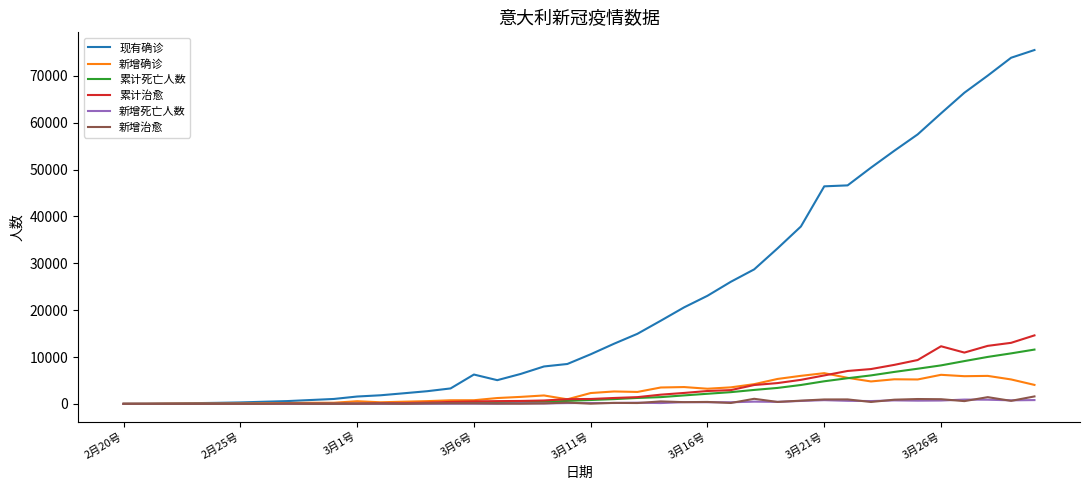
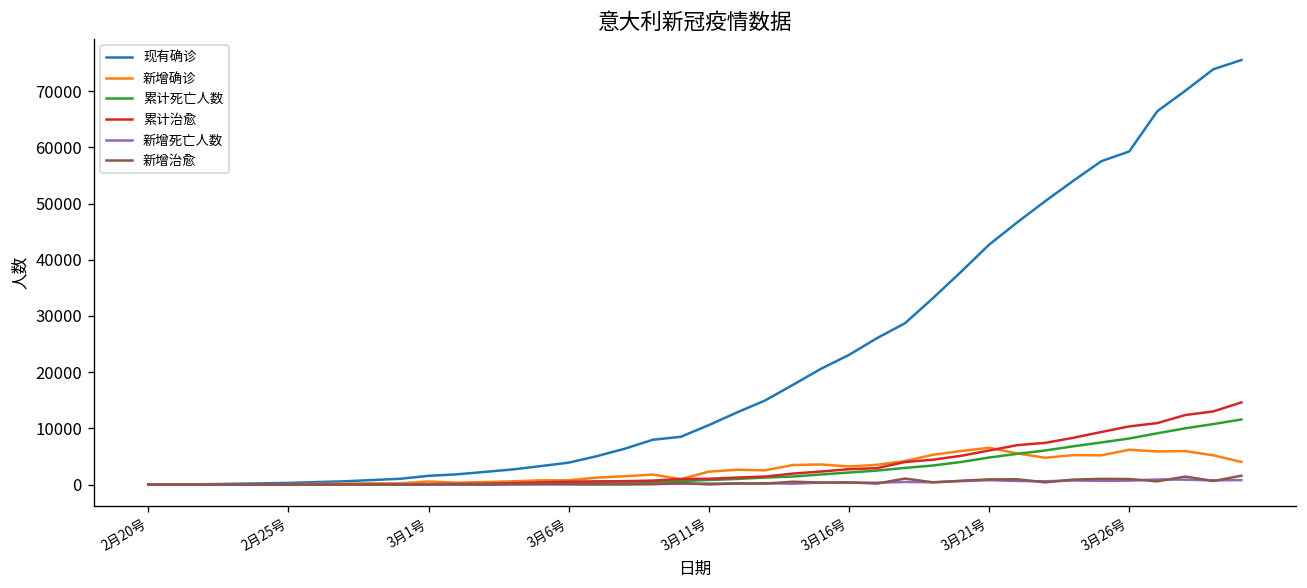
  {
    "现有确诊": {
      "3月1号": 2000,
-     "3月6号": 6000,
+     "3月6号": 4000,
      "3月11号": 11000,
      "3月16号": 23000,
-     "3月21号": 46000,
-     "3月26号": 62000
+     "3月21号": 43000,
+     "3月26号": 59000
    },
    "新增确诊": {
      "3月11号": 2000,
      "3月26号": 6000
    },
    "累计死亡人数": {
      "3月16号": 2000,
      "3月21号": 5000,
      "3月26号": 8000
    },
    "累计治愈": {
-     "3月26号": 12000
+     "3月26号": 10000
    }
  }
